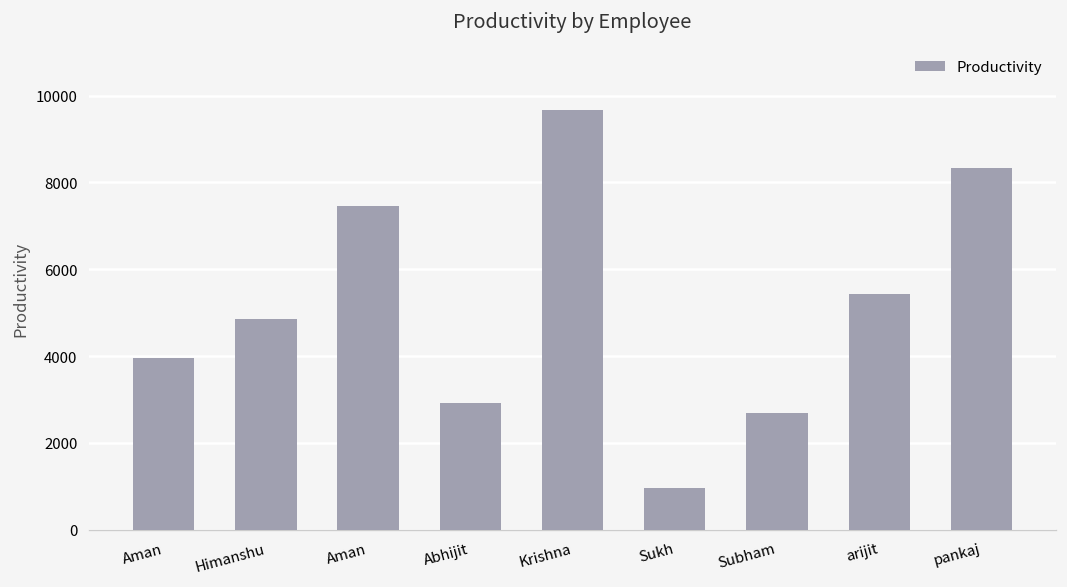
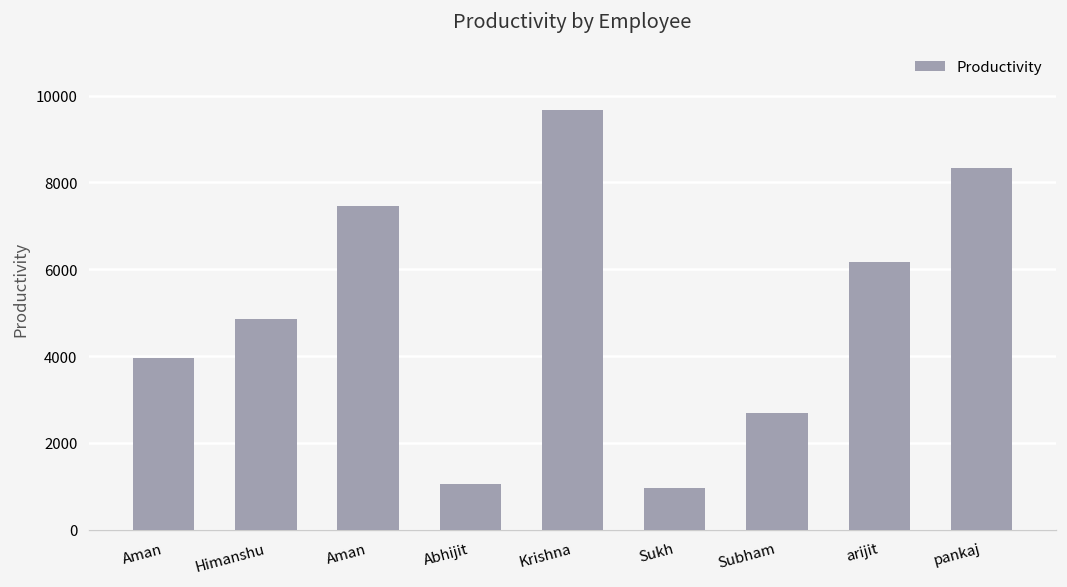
  {
    "Himanshu": 4800,
-   "Abhijit": 2900,
+   "Abhijit": 1100,
    "Krishna": 9700,
    "Sukh": 1000,
    "Subham": 2700,
-   "arijit": 5400,
+   "arijit": 6200,
    "pankaj": 8300
  }
